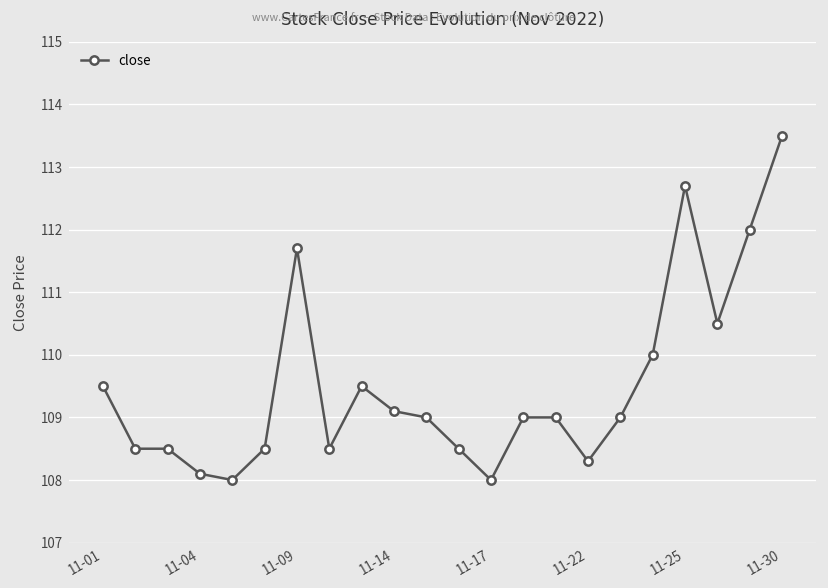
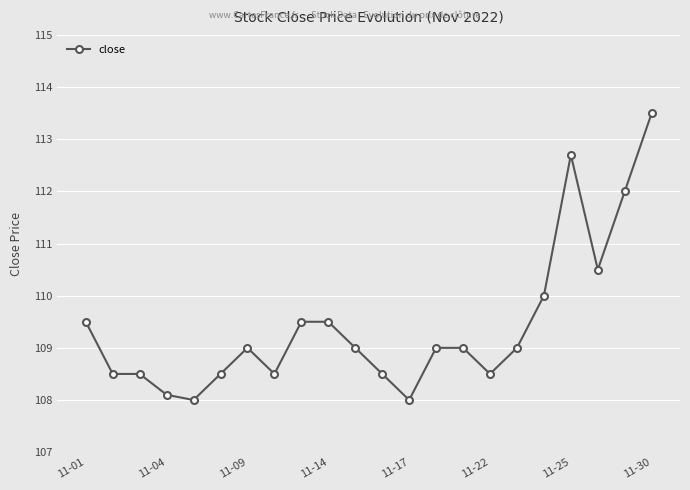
  {
    "11-01": 109.5,
    "11-04": 108.1,
-   "11-09": 111.7,
-   "11-14": 109.1,
+   "11-09": 109.0,
+   "11-14": 109.5,
    "11-17": 108.0,
-   "11-22": 108.3,
+   "11-22": 108.5,
    "11-25": 112.7,
    "11-30": 113.5
  }
